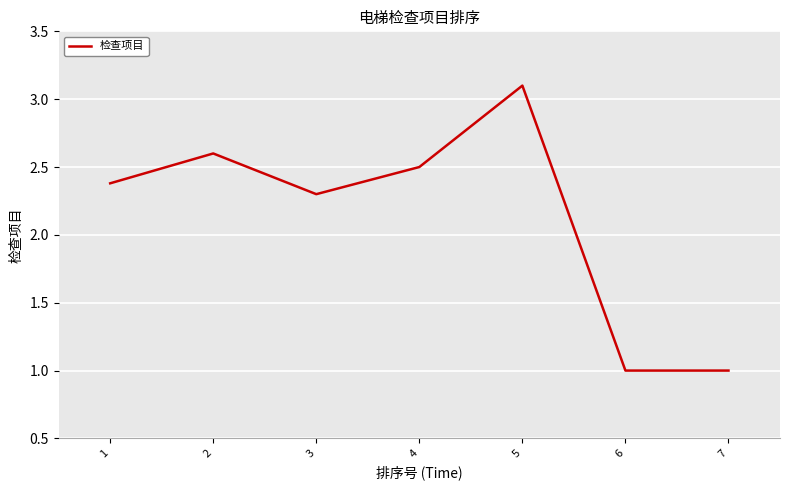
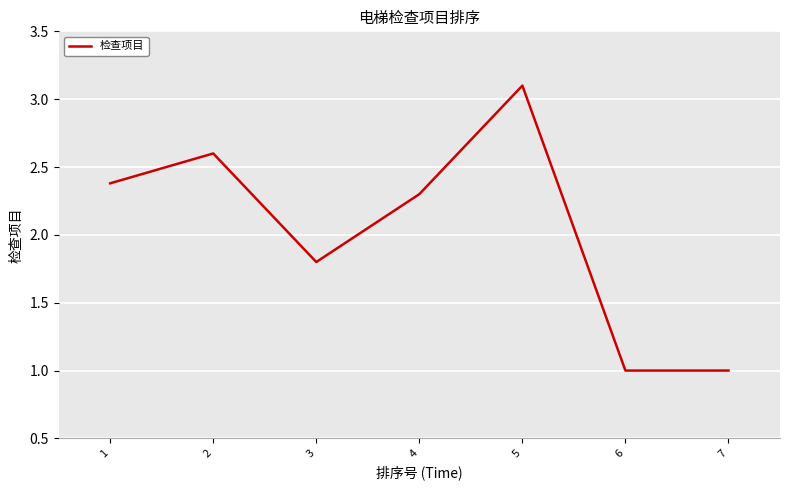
  {
    "1": 2.38,
    "2": 2.6,
-   "3": 2.3,
-   "4": 2.5,
+   "3": 1.8,
+   "4": 2.3,
    "5": 3.1,
    "6": 1.0,
    "7": 1.0
  }
